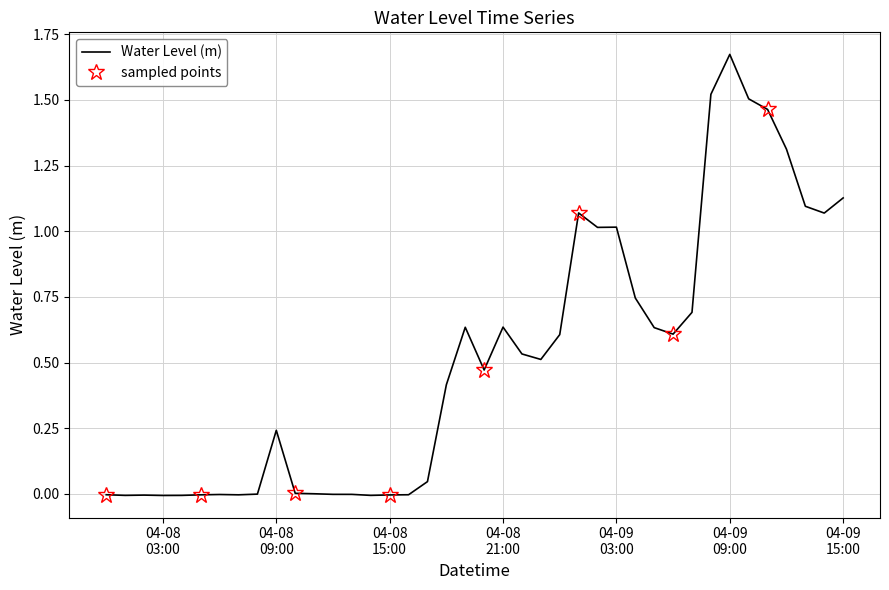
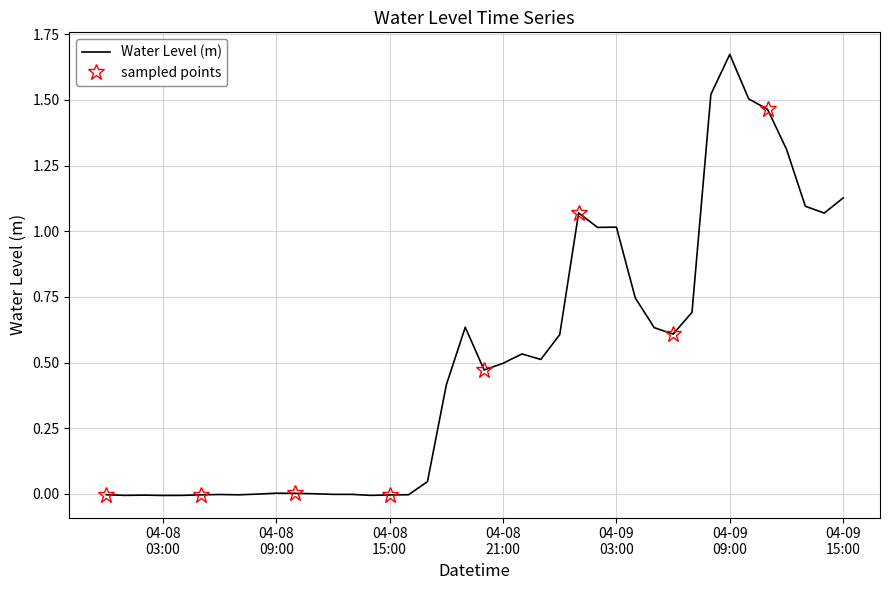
  {
    "Water Level (m)": {
      "04-08 03:00": -0.01,
-     "04-08 09:00": 0.24,
-     "04-08 21:00": 0.64,
+     "04-08 09:00": 0.00,
+     "04-08 21:00": 0.50,
      "04-09 03:00": 1.02,
      "04-09 09:00": 1.67,
      "04-09 15:00": 1.13
    }
  }
